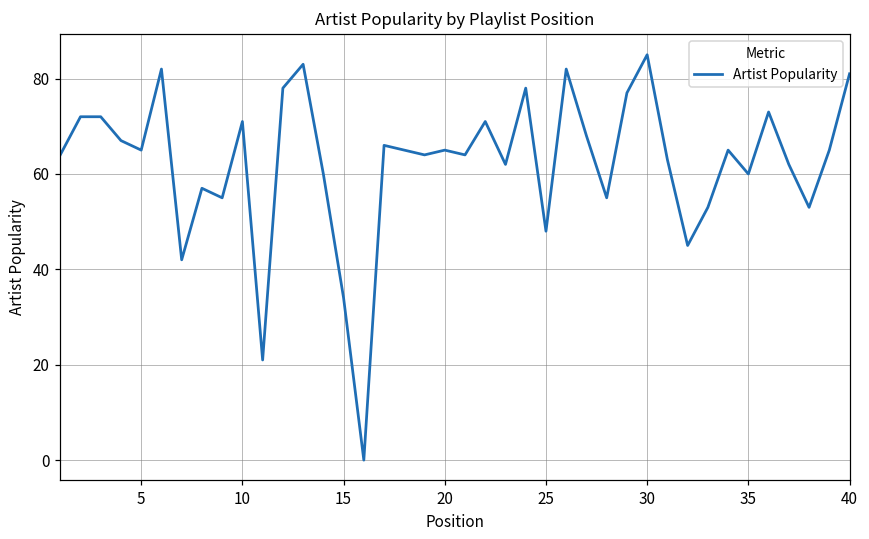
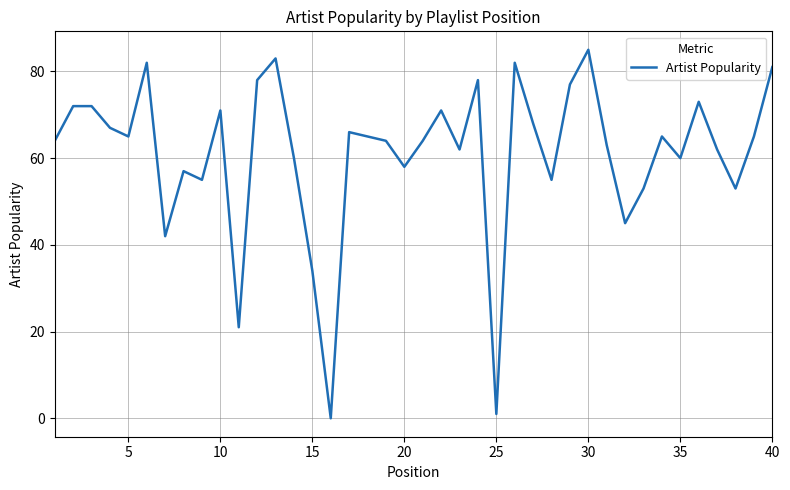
  {
    "5": 65,
    "10": 71,
    "15": 34,
-   "20": 65,
-   "25": 48,
+   "20": 58,
+   "25": 1,
    "30": 85,
    "35": 60,
    "40": 81
  }
